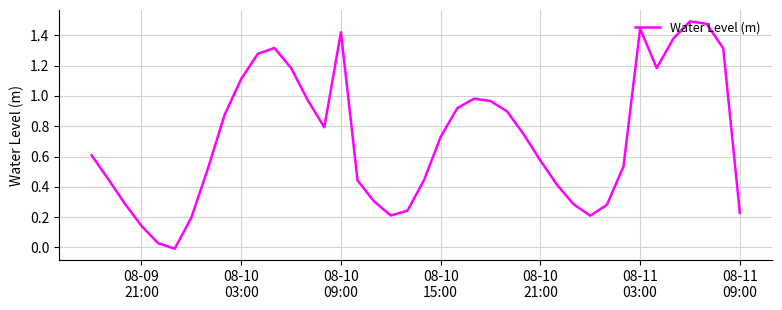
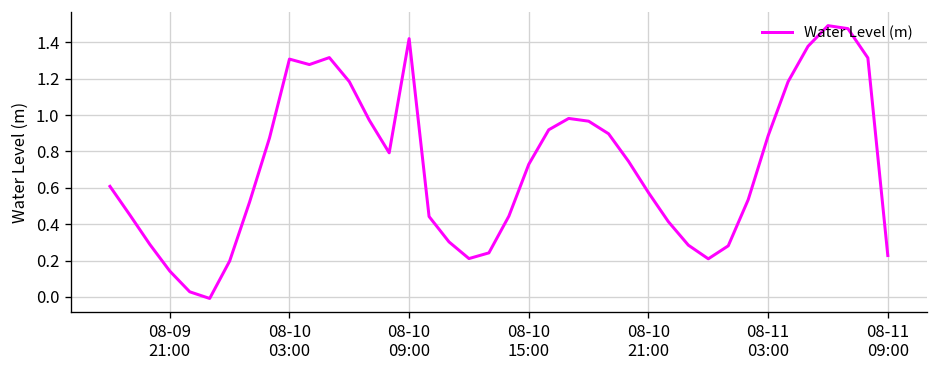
  {
    "08-09 21:00": 0.14,
-   "08-10 03:00": 1.11,
+   "08-10 03:00": 1.31,
    "08-10 09:00": 1.42,
    "08-10 15:00": 0.73,
    "08-10 21:00": 0.57,
-   "08-11 03:00": 1.44,
+   "08-11 03:00": 0.89,
    "08-11 09:00": 0.23
  }
